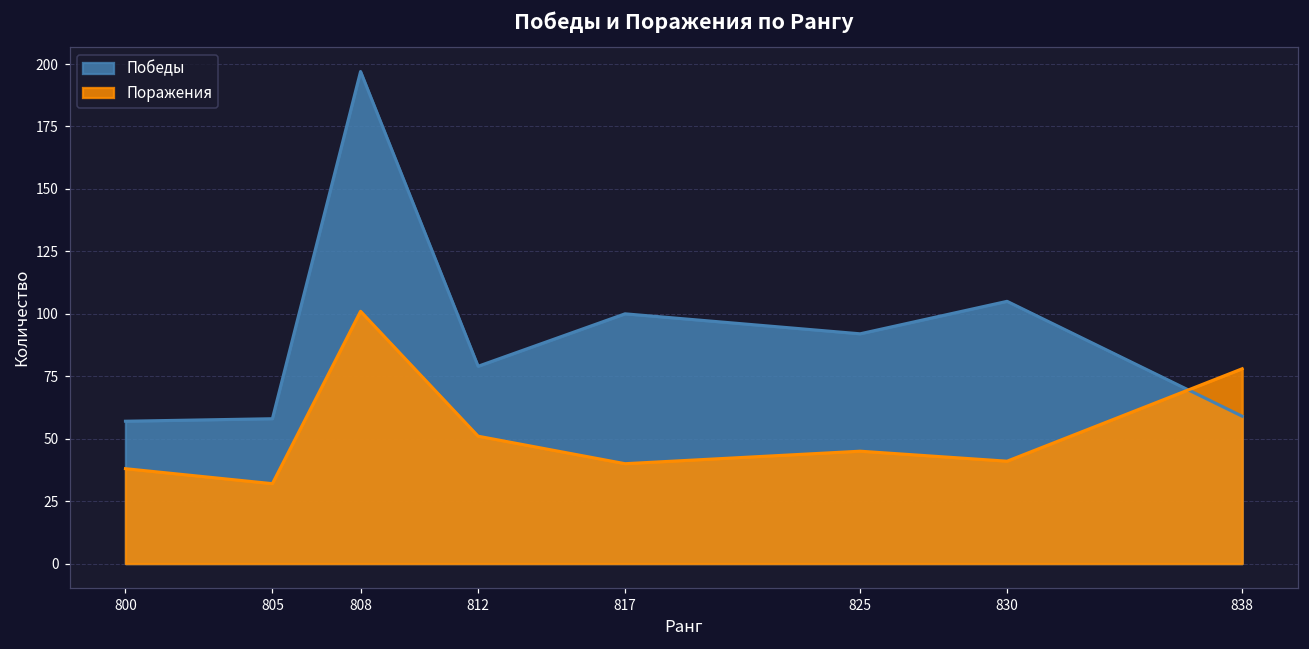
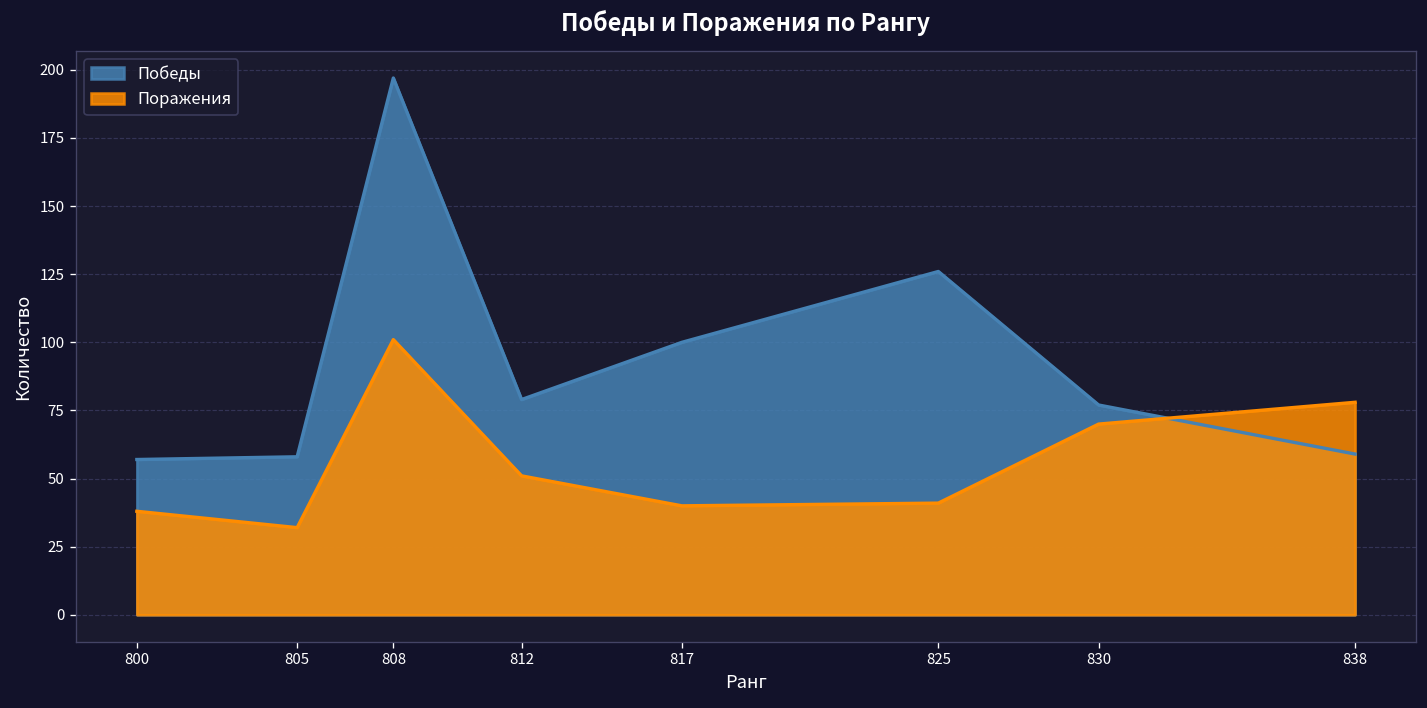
  {
    "Победы": {
      "800": 57,
      "805": 58,
      "808": 197,
      "812": 79,
      "817": 100,
-     "825": 92,
-     "830": 105,
+     "825": 126,
+     "830": 77,
      "838": 59
    },
    "Поражения": {
      "800": 38,
      "805": 32,
      "808": 101,
      "812": 51,
      "817": 40,
-     "825": 45,
-     "830": 41,
+     "825": 41,
+     "830": 70,
      "838": 78
    }
  }
